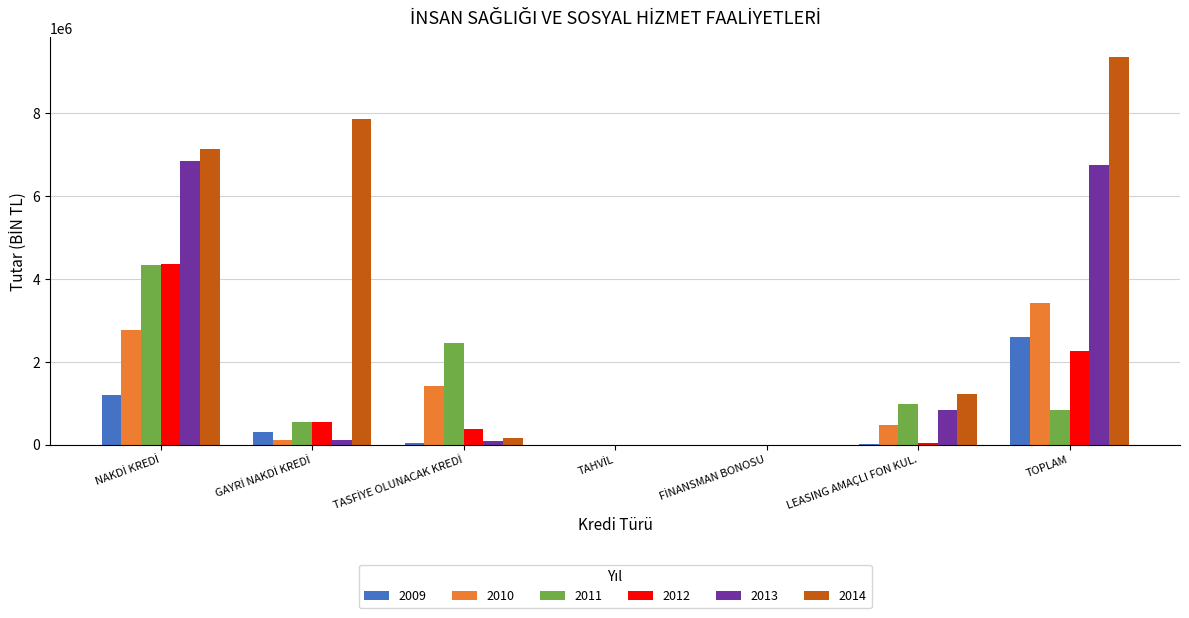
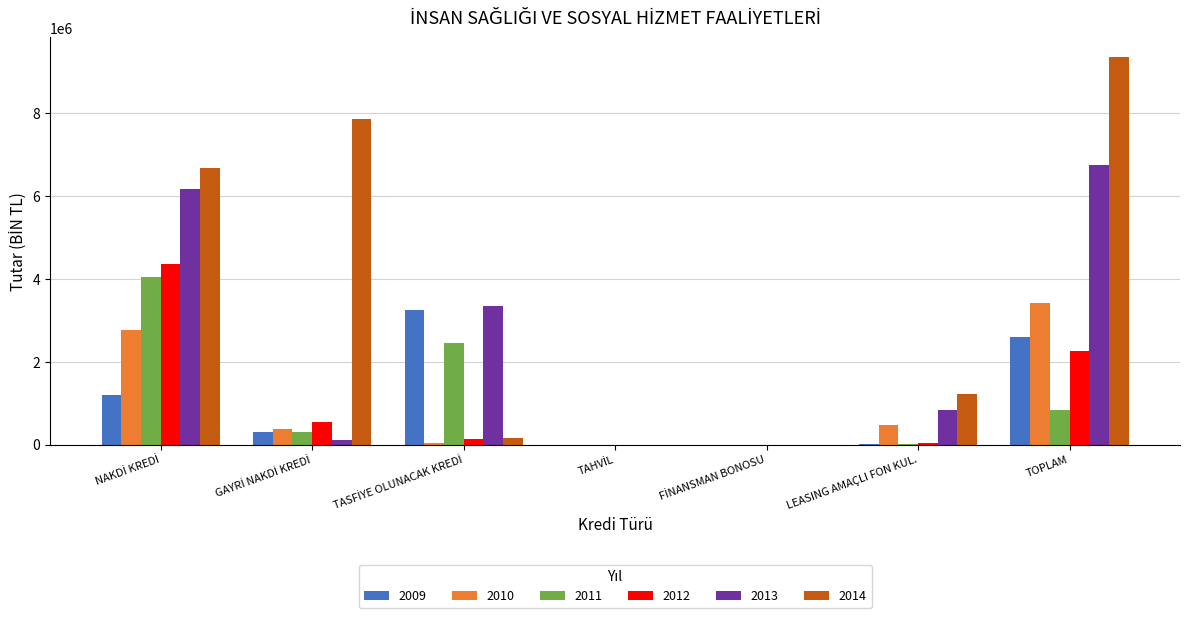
  {
    "2009": {
      "NAKDİ KREDİ": 1200000,
      "GAYRİ NAKDİ KREDİ": 300000,
-     "TASFİYE OLUNACAK KREDİ": 0,
+     "TASFİYE OLUNACAK KREDİ": 3200000,
      "TAHVİL": 0,
      "FİNANSMAN BONOSU": 0,
      "TOPLAM": 2600000
    },
    "2010": {
      "NAKDİ KREDİ": 2800000,
-     "GAYRİ NAKDİ KREDİ": 100000,
-     "TASFİYE OLUNACAK KREDİ": 1400000,
+     "GAYRİ NAKDİ KREDİ": 400000,
+     "TASFİYE OLUNACAK KREDİ": 0,
      "TAHVİL": 0,
      "FİNANSMAN BONOSU": 0,
      "LEASING AMAÇLI FON KUL.": 500000,
      "TOPLAM": 3400000
    },
    "2011": {
-     "NAKDİ KREDİ": 4300000,
-     "GAYRİ NAKDİ KREDİ": 500000,
+     "NAKDİ KREDİ": 4100000,
+     "GAYRİ NAKDİ KREDİ": 300000,
      "TASFİYE OLUNACAK KREDİ": 2500000,
      "TAHVİL": 0,
      "FİNANSMAN BONOSU": 0,
-     "LEASING AMAÇLI FON KUL.": 1000000,
+     "LEASING AMAÇLI FON KUL.": 0,
      "TOPLAM": 800000
    },
    "2012": {
      "NAKDİ KREDİ": 4400000,
      "GAYRİ NAKDİ KREDİ": 600000,
-     "TASFİYE OLUNACAK KREDİ": 400000,
+     "TASFİYE OLUNACAK KREDİ": 100000,
      "TAHVİL": 0,
      "FİNANSMAN BONOSU": 0,
      "TOPLAM": 2300000
    },
    "2013": {
-     "NAKDİ KREDİ": 6800000,
+     "NAKDİ KREDİ": 6200000,
      "GAYRİ NAKDİ KREDİ": 100000,
-     "TASFİYE OLUNACAK KREDİ": 100000,
+     "TASFİYE OLUNACAK KREDİ": 3300000,
      "TAHVİL": 0,
      "FİNANSMAN BONOSU": 0,
      "LEASING AMAÇLI FON KUL.": 800000,
      "TOPLAM": 6800000
    },
    "2014": {
-     "NAKDİ KREDİ": 7100000,
+     "NAKDİ KREDİ": 6700000,
      "GAYRİ NAKDİ KREDİ": 7900000,
      "TASFİYE OLUNACAK KREDİ": 100000,
      "TAHVİL": 0,
      "FİNANSMAN BONOSU": 0,
      "LEASING AMAÇLI FON KUL.": 1200000,
      "TOPLAM": 9400000
    }
  }
